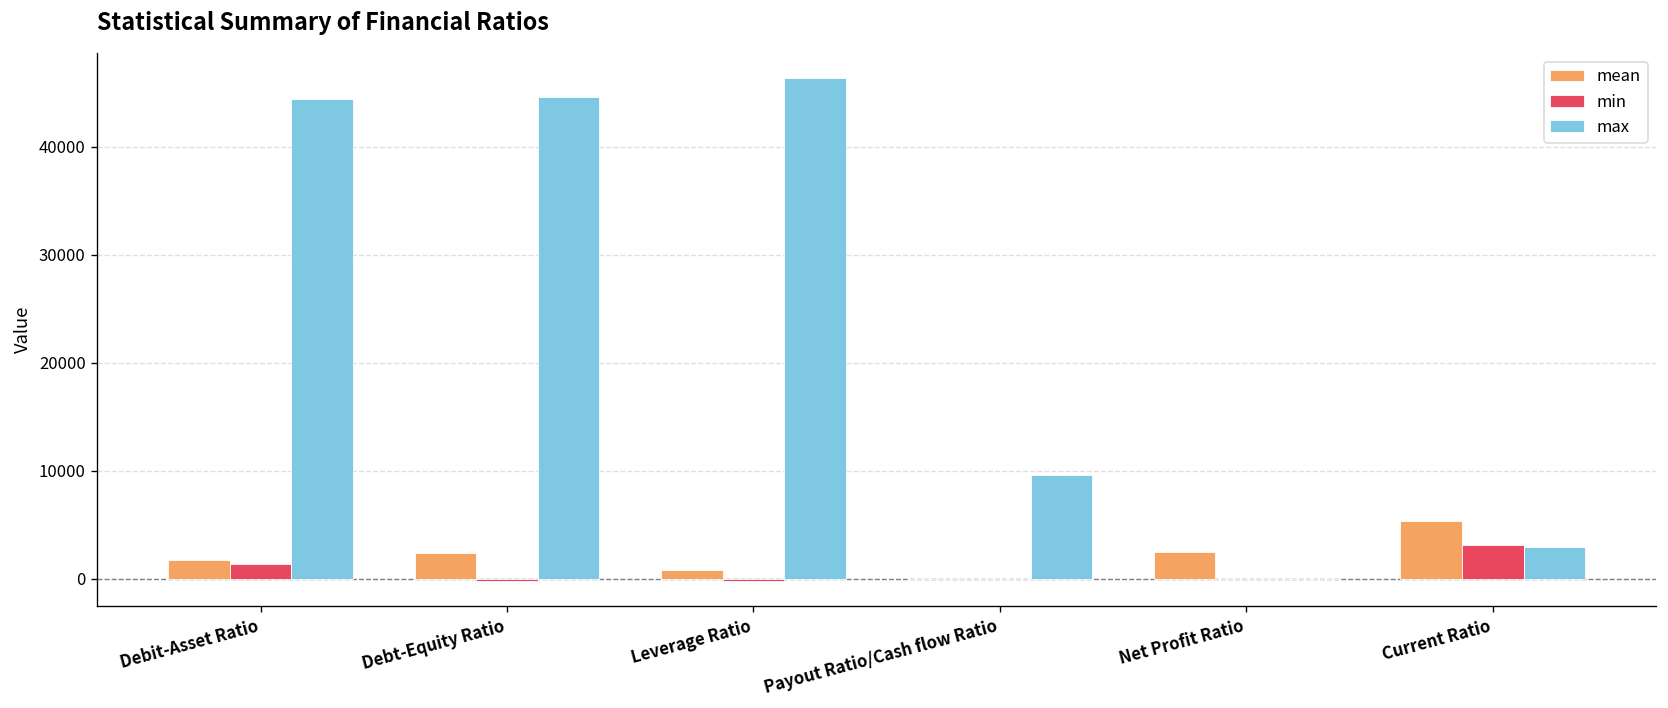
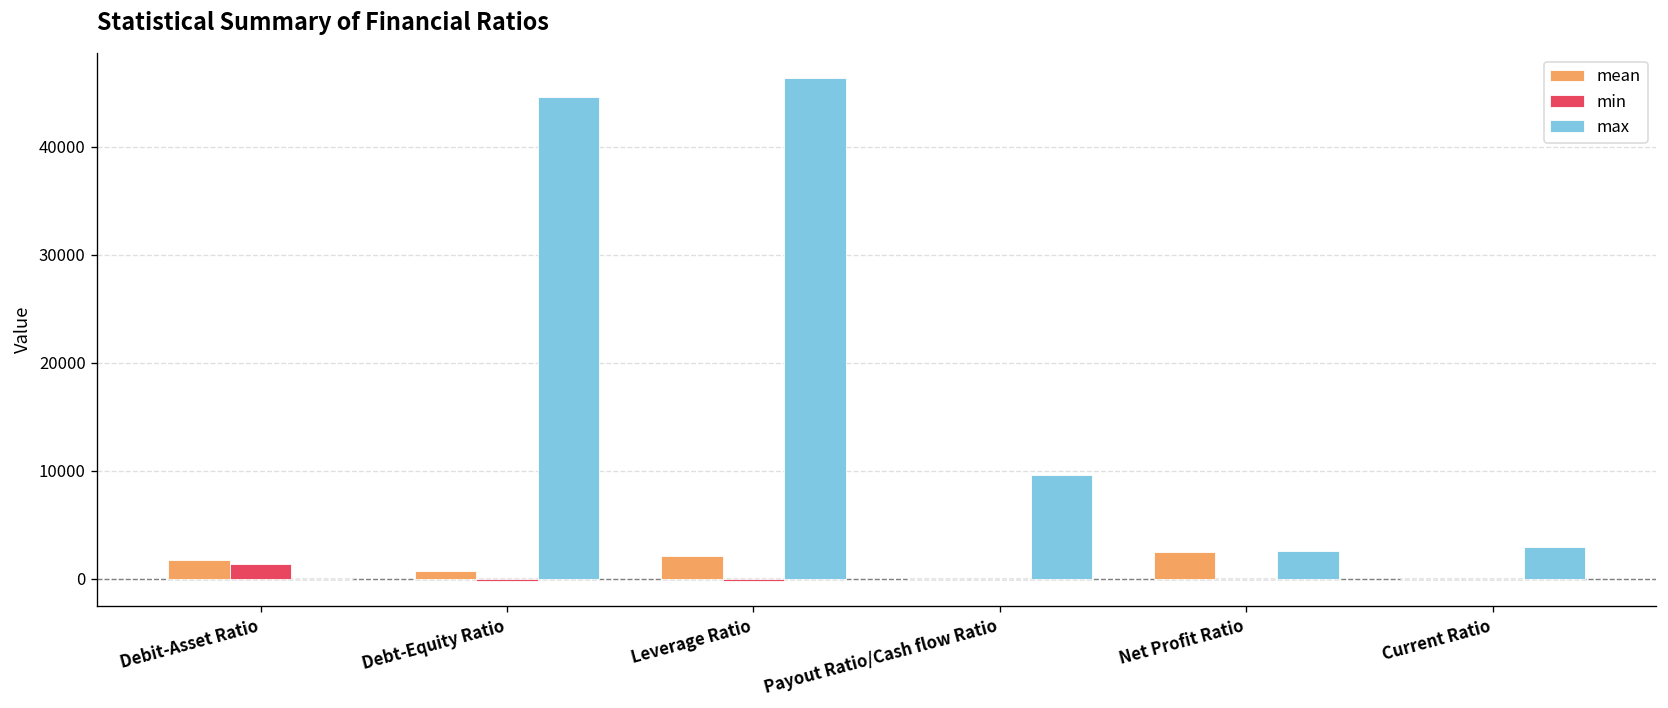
  {
    "mean": {
      "Debit-Asset Ratio": 2000,
-     "Debt-Equity Ratio": 2000,
-     "Leverage Ratio": 1000,
+     "Debt-Equity Ratio": 1000,
+     "Leverage Ratio": 2000,
      "Net Profit Ratio": 2000,
-     "Current Ratio": 5000
+     "Current Ratio": 0
    },
    "min": {
      "Debit-Asset Ratio": 1000,
-     "Current Ratio": 3000
+     "Current Ratio": 0
    },
    "max": {
-     "Debit-Asset Ratio": 44000,
+     "Debit-Asset Ratio": 0,
      "Debt-Equity Ratio": 45000,
      "Leverage Ratio": 46000,
      "Payout Ratio/Cash flow Ratio": 10000,
-     "Net Profit Ratio": 0,
+     "Net Profit Ratio": 3000,
      "Current Ratio": 3000
    }
  }
